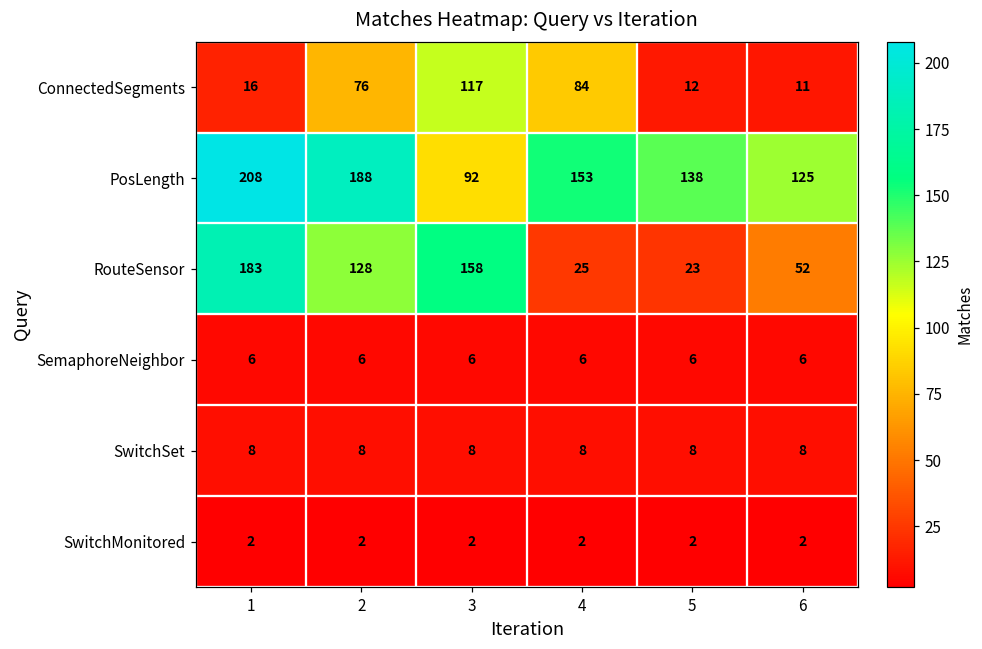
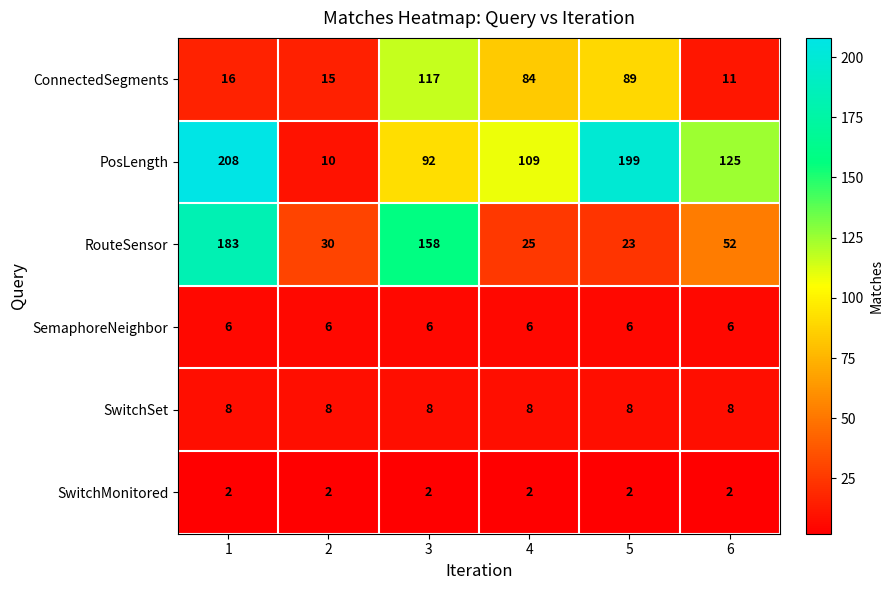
  {
    "ConnectedSegments": {
      "1": 16,
-     "2": 76,
+     "2": 15,
      "3": 117,
      "4": 84,
-     "5": 12,
+     "5": 89,
      "6": 11
    },
    "PosLength": {
      "1": 208,
-     "2": 188,
+     "2": 10,
      "3": 92,
-     "4": 153,
-     "5": 138,
+     "4": 109,
+     "5": 199,
      "6": 125
    },
    "RouteSensor": {
      "1": 183,
-     "2": 128,
+     "2": 30,
      "3": 158,
      "4": 25,
      "5": 23,
      "6": 52
    },
    "SemaphoreNeighbor": {
      "1": 6,
      "2": 6,
      "3": 6,
      "4": 6,
      "5": 6,
      "6": 6
    },
    "SwitchSet": {
      "1": 8,
      "2": 8,
      "3": 8,
      "4": 8,
      "5": 8,
      "6": 8
    },
    "SwitchMonitored": {
      "1": 2,
      "2": 2,
      "3": 2,
      "4": 2,
      "5": 2,
      "6": 2
    }
  }
